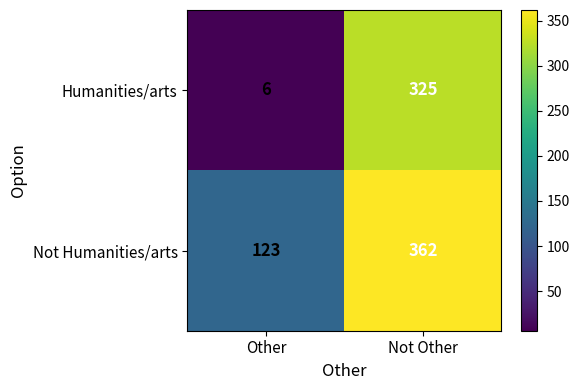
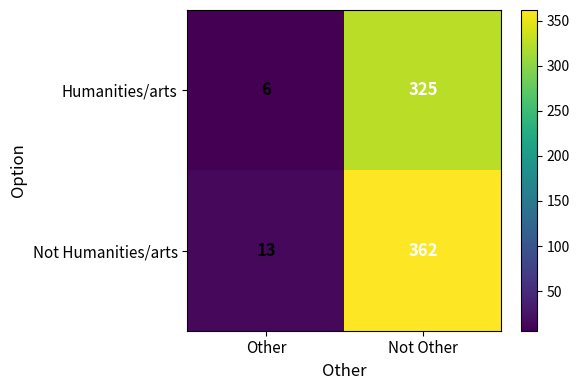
  {
    "Humanities/arts": {
      "Other": 6,
      "Not Other": 325
    },
    "Not Humanities/arts": {
-     "Other": 123,
+     "Other": 13,
      "Not Other": 362
    }
  }
